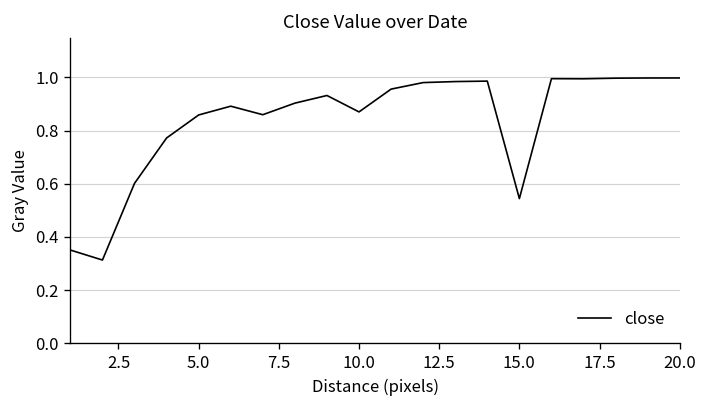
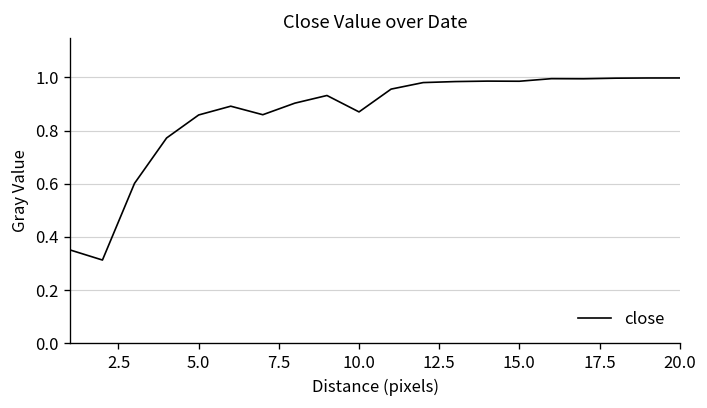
  {
    "5.0": 0.86,
    "10.0": 0.87,
-   "15.0": 0.54,
+   "15.0": 0.99,
    "20.0": 1.00
  }
